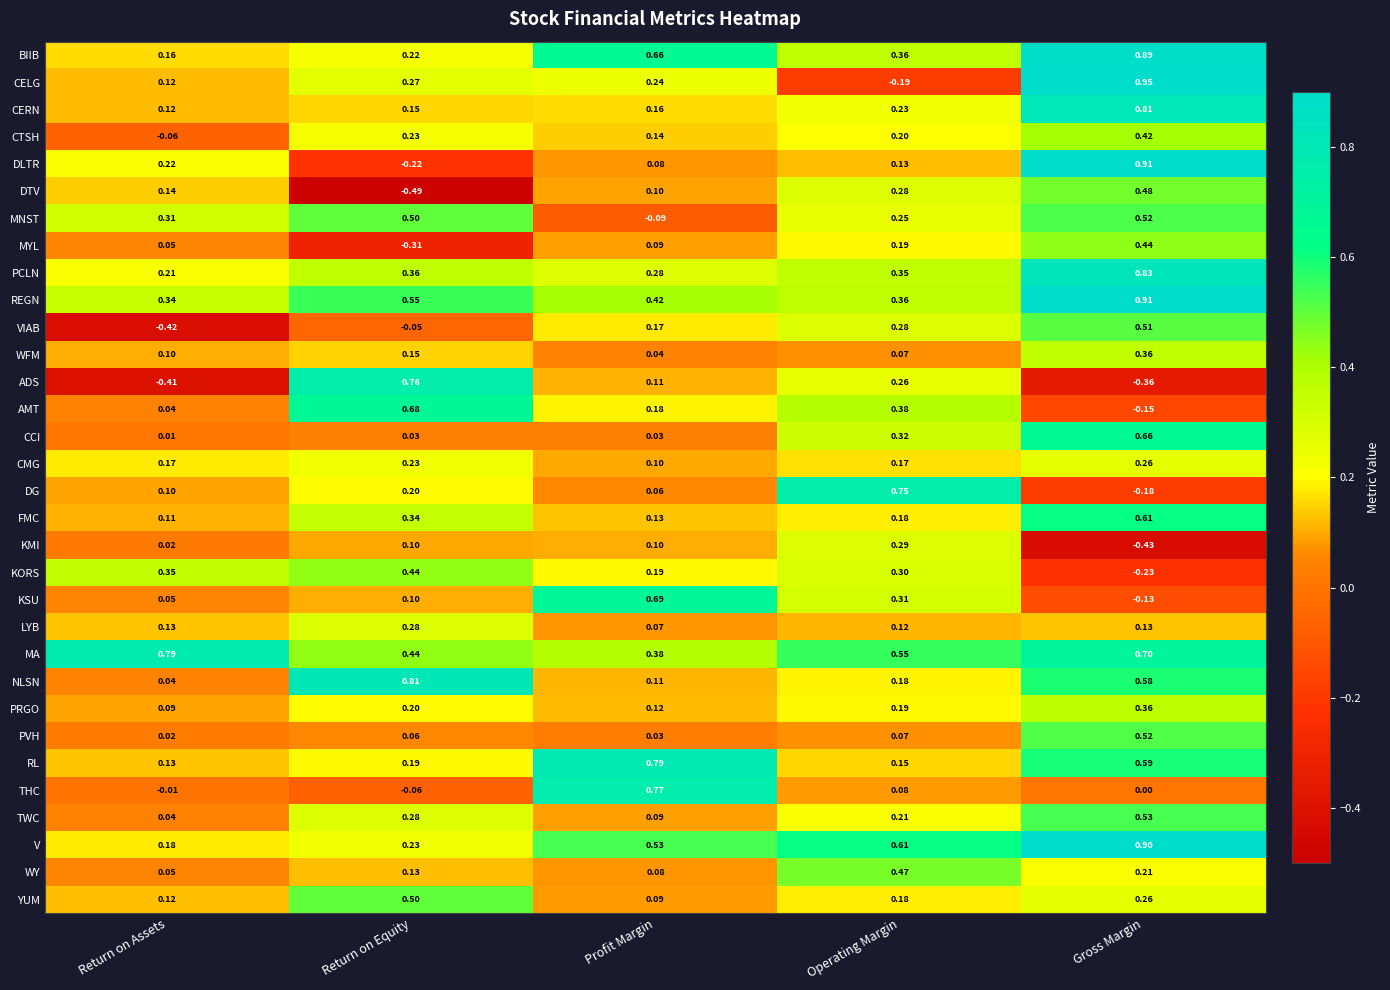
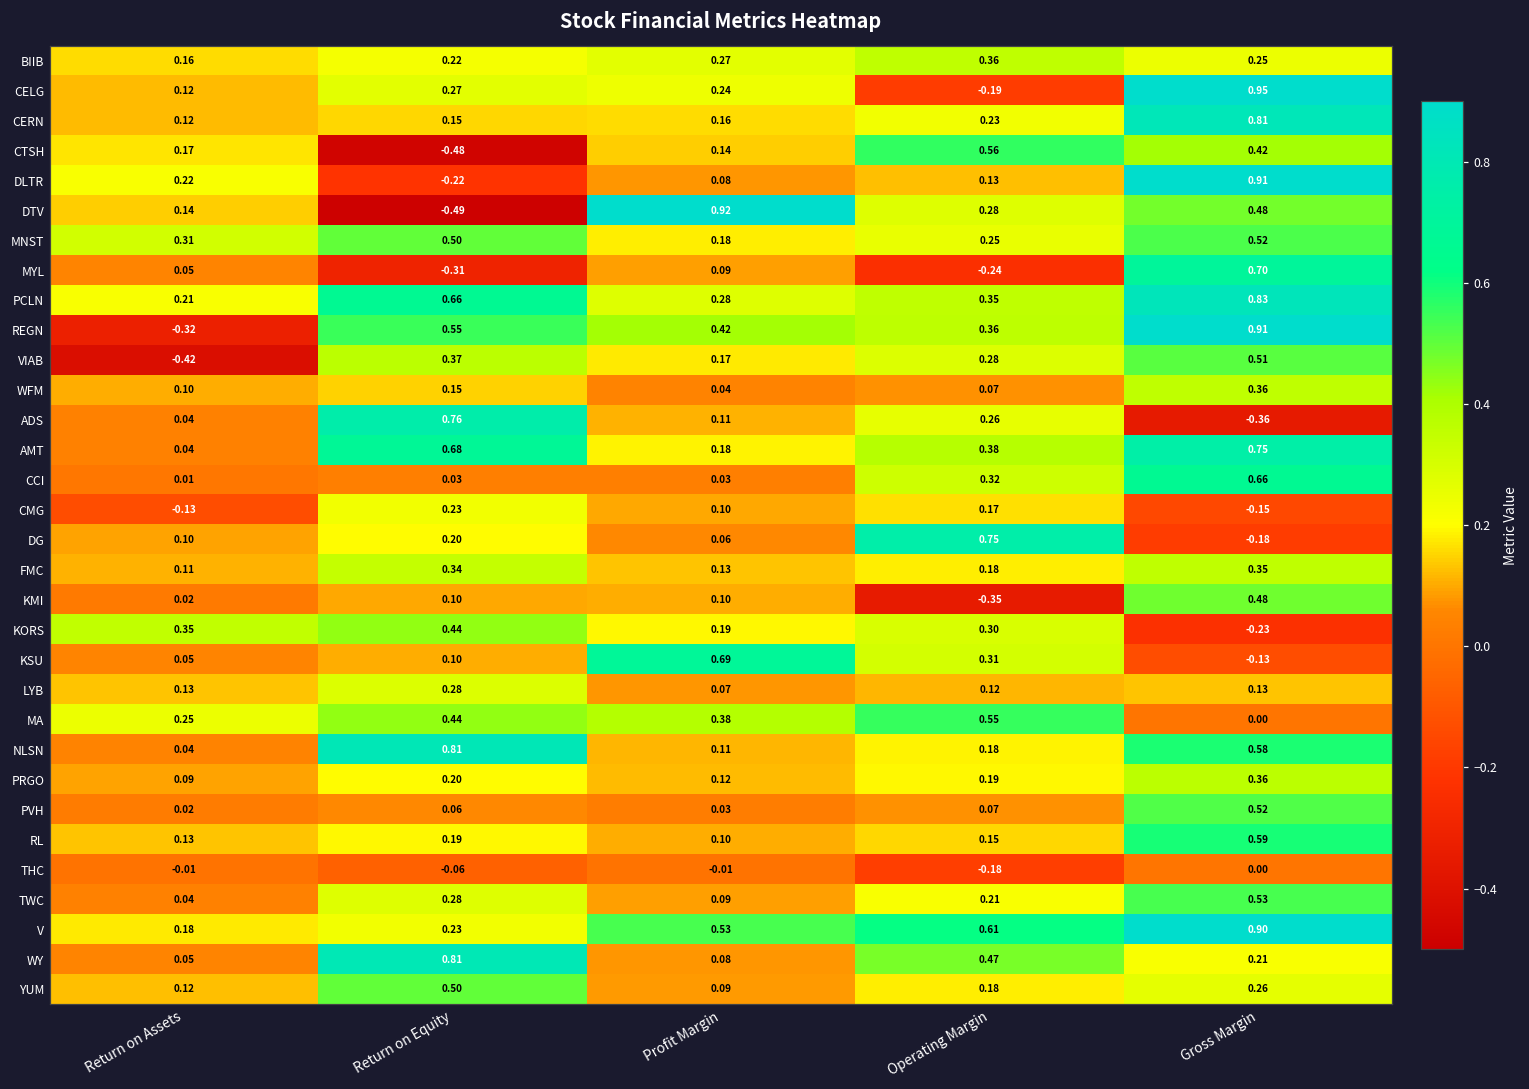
  {
    "BIIB": {
      "Return on Assets": 0.16,
      "Return on Equity": 0.22,
-     "Profit Margin": 0.66,
+     "Profit Margin": 0.27,
      "Operating Margin": 0.36,
-     "Gross Margin": 0.89
+     "Gross Margin": 0.25
    },
    "CELG": {
      "Return on Assets": 0.12,
      "Return on Equity": 0.27,
      "Profit Margin": 0.24,
      "Operating Margin": -0.19,
      "Gross Margin": 0.95
    },
    "CERN": {
      "Return on Assets": 0.12,
      "Return on Equity": 0.15,
      "Profit Margin": 0.16,
      "Operating Margin": 0.23,
      "Gross Margin": 0.81
    },
    "CTSH": {
-     "Return on Assets": -0.06,
-     "Return on Equity": 0.23,
+     "Return on Assets": 0.17,
+     "Return on Equity": -0.48,
      "Profit Margin": 0.14,
-     "Operating Margin": 0.20,
+     "Operating Margin": 0.56,
      "Gross Margin": 0.42
    },
    "DLTR": {
      "Return on Assets": 0.22,
      "Return on Equity": -0.22,
      "Profit Margin": 0.08,
      "Operating Margin": 0.13,
      "Gross Margin": 0.91
    },
    "DTV": {
      "Return on Assets": 0.14,
      "Return on Equity": -0.49,
-     "Profit Margin": 0.10,
+     "Profit Margin": 0.92,
      "Operating Margin": 0.28,
      "Gross Margin": 0.48
    },
    "MNST": {
      "Return on Assets": 0.31,
      "Return on Equity": 0.50,
-     "Profit Margin": -0.09,
+     "Profit Margin": 0.18,
      "Operating Margin": 0.25,
      "Gross Margin": 0.52
    },
    "MYL": {
      "Return on Assets": 0.05,
      "Return on Equity": -0.31,
      "Profit Margin": 0.09,
-     "Operating Margin": 0.19,
-     "Gross Margin": 0.44
+     "Operating Margin": -0.24,
+     "Gross Margin": 0.70
    },
    "PCLN": {
      "Return on Assets": 0.21,
-     "Return on Equity": 0.36,
+     "Return on Equity": 0.66,
      "Profit Margin": 0.28,
      "Operating Margin": 0.35,
      "Gross Margin": 0.83
    },
    "REGN": {
-     "Return on Assets": 0.34,
+     "Return on Assets": -0.32,
      "Return on Equity": 0.55,
      "Profit Margin": 0.42,
      "Operating Margin": 0.36,
      "Gross Margin": 0.91
    },
    "VIAB": {
      "Return on Assets": -0.42,
-     "Return on Equity": -0.05,
+     "Return on Equity": 0.37,
      "Profit Margin": 0.17,
      "Operating Margin": 0.28,
      "Gross Margin": 0.51
    },
    "WFM": {
      "Return on Assets": 0.10,
      "Return on Equity": 0.15,
      "Profit Margin": 0.04,
      "Operating Margin": 0.07,
      "Gross Margin": 0.36
    },
    "ADS": {
-     "Return on Assets": -0.41,
+     "Return on Assets": 0.04,
      "Return on Equity": 0.76,
      "Profit Margin": 0.11,
      "Operating Margin": 0.26,
      "Gross Margin": -0.36
    },
    "AMT": {
      "Return on Assets": 0.04,
      "Return on Equity": 0.68,
      "Profit Margin": 0.18,
      "Operating Margin": 0.38,
-     "Gross Margin": -0.15
+     "Gross Margin": 0.75
    },
    "CCI": {
      "Return on Assets": 0.01,
      "Return on Equity": 0.03,
      "Profit Margin": 0.03,
      "Operating Margin": 0.32,
      "Gross Margin": 0.66
    },
    "CMG": {
-     "Return on Assets": 0.17,
+     "Return on Assets": -0.13,
      "Return on Equity": 0.23,
      "Profit Margin": 0.10,
      "Operating Margin": 0.17,
-     "Gross Margin": 0.26
+     "Gross Margin": -0.15
    },
    "DG": {
      "Return on Assets": 0.10,
      "Return on Equity": 0.20,
      "Profit Margin": 0.06,
      "Operating Margin": 0.75,
      "Gross Margin": -0.18
    },
    "FMC": {
      "Return on Assets": 0.11,
      "Return on Equity": 0.34,
      "Profit Margin": 0.13,
      "Operating Margin": 0.18,
-     "Gross Margin": 0.61
+     "Gross Margin": 0.35
    },
    "KMI": {
      "Return on Assets": 0.02,
      "Return on Equity": 0.10,
      "Profit Margin": 0.10,
-     "Operating Margin": 0.29,
-     "Gross Margin": -0.43
+     "Operating Margin": -0.35,
+     "Gross Margin": 0.48
    },
    "KORS": {
      "Return on Assets": 0.35,
      "Return on Equity": 0.44,
      "Profit Margin": 0.19,
      "Operating Margin": 0.30,
      "Gross Margin": -0.23
    },
    "KSU": {
      "Return on Assets": 0.05,
      "Return on Equity": 0.10,
      "Profit Margin": 0.69,
      "Operating Margin": 0.31,
      "Gross Margin": -0.13
    },
    "LYB": {
      "Return on Assets": 0.13,
      "Return on Equity": 0.28,
      "Profit Margin": 0.07,
      "Operating Margin": 0.12,
      "Gross Margin": 0.13
    },
    "MA": {
-     "Return on Assets": 0.79,
+     "Return on Assets": 0.25,
      "Return on Equity": 0.44,
      "Profit Margin": 0.38,
      "Operating Margin": 0.55,
-     "Gross Margin": 0.70
+     "Gross Margin": 0.00
    },
    "NLSN": {
      "Return on Assets": 0.04,
      "Return on Equity": 0.81,
      "Profit Margin": 0.11,
      "Operating Margin": 0.18,
      "Gross Margin": 0.58
    },
    "PRGO": {
      "Return on Assets": 0.09,
      "Return on Equity": 0.20,
      "Profit Margin": 0.12,
      "Operating Margin": 0.19,
      "Gross Margin": 0.36
    },
    "PVH": {
      "Return on Assets": 0.02,
      "Return on Equity": 0.06,
      "Profit Margin": 0.03,
      "Operating Margin": 0.07,
      "Gross Margin": 0.52
    },
    "RL": {
      "Return on Assets": 0.13,
      "Return on Equity": 0.19,
-     "Profit Margin": 0.79,
+     "Profit Margin": 0.10,
      "Operating Margin": 0.15,
      "Gross Margin": 0.59
    },
    "THC": {
      "Return on Assets": -0.01,
      "Return on Equity": -0.06,
-     "Profit Margin": 0.77,
-     "Operating Margin": 0.08,
+     "Profit Margin": -0.01,
+     "Operating Margin": -0.18,
      "Gross Margin": 0.00
    },
    "TWC": {
      "Return on Assets": 0.04,
      "Return on Equity": 0.28,
      "Profit Margin": 0.09,
      "Operating Margin": 0.21,
      "Gross Margin": 0.53
    },
    "V": {
      "Return on Assets": 0.18,
      "Return on Equity": 0.23,
      "Profit Margin": 0.53,
      "Operating Margin": 0.61,
      "Gross Margin": 0.90
    },
    "WY": {
      "Return on Assets": 0.05,
-     "Return on Equity": 0.13,
+     "Return on Equity": 0.81,
      "Profit Margin": 0.08,
      "Operating Margin": 0.47,
      "Gross Margin": 0.21
    },
    "YUM": {
      "Return on Assets": 0.12,
      "Return on Equity": 0.50,
      "Profit Margin": 0.09,
      "Operating Margin": 0.18,
      "Gross Margin": 0.26
    }
  }
